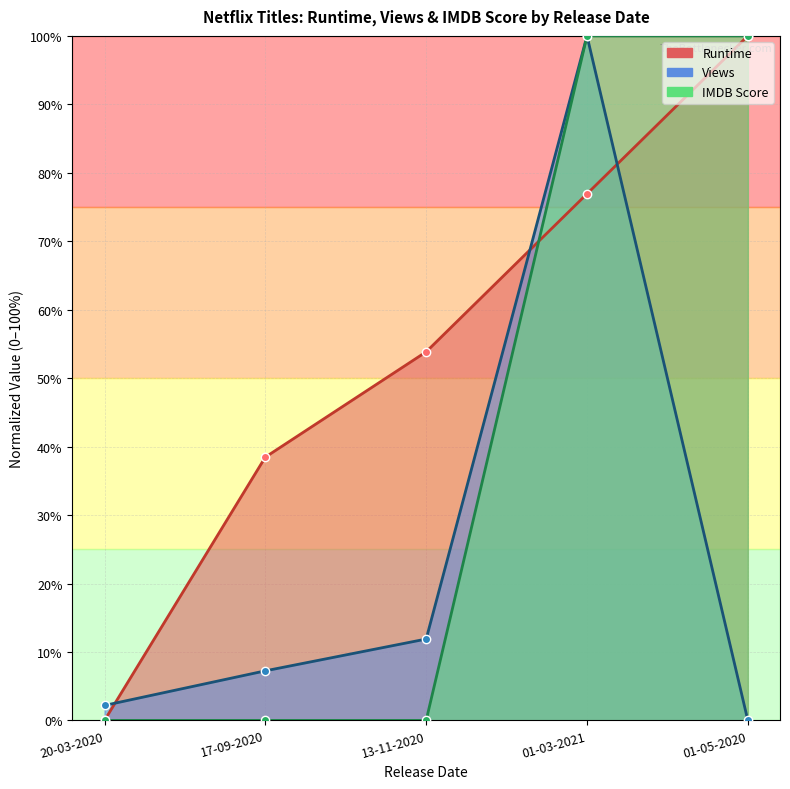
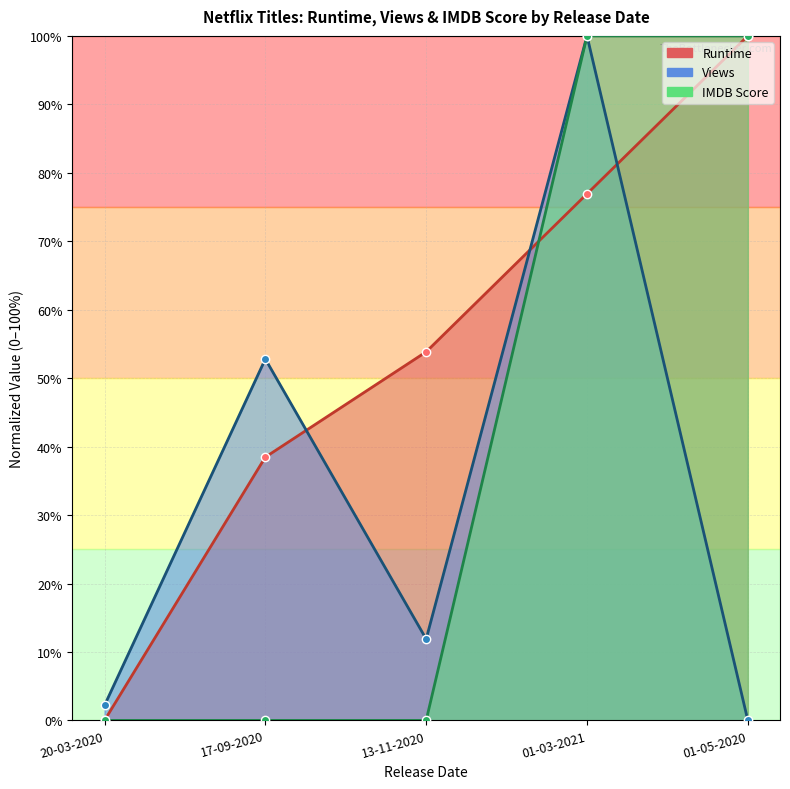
  {
    "Runtime": {
      "17-09-2020": "38%",
      "13-11-2020": "54%",
      "01-03-2021": "77%"
    },
    "Views": {
      "20-03-2020": "2%",
-     "17-09-2020": "7%",
+     "17-09-2020": "53%",
      "13-11-2020": "12%",
      "01-05-2020": "0%"
    },
    "IMDB Score": {
      "17-09-2020": "0%",
      "13-11-2020": "0%"
    }
  }
